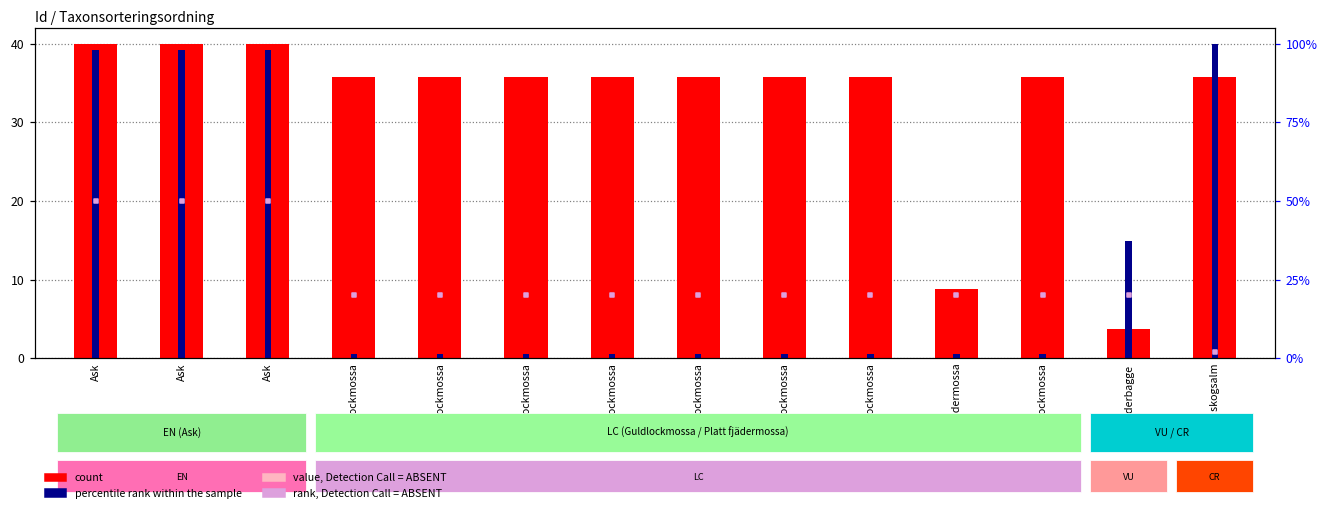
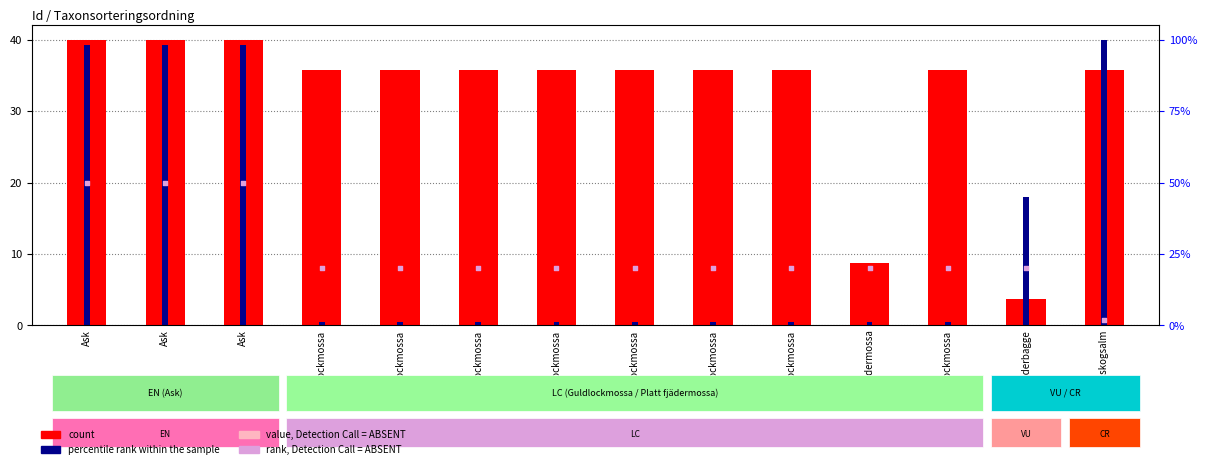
  {
    "count": {
      "Platt fjädermossa": 9
    },
    "percentile rank within the sample": {
-     "Läderbagge": 15,
+     "Läderbagge": 18,
      "Vanlig skogsalm": 40
    }
  }
